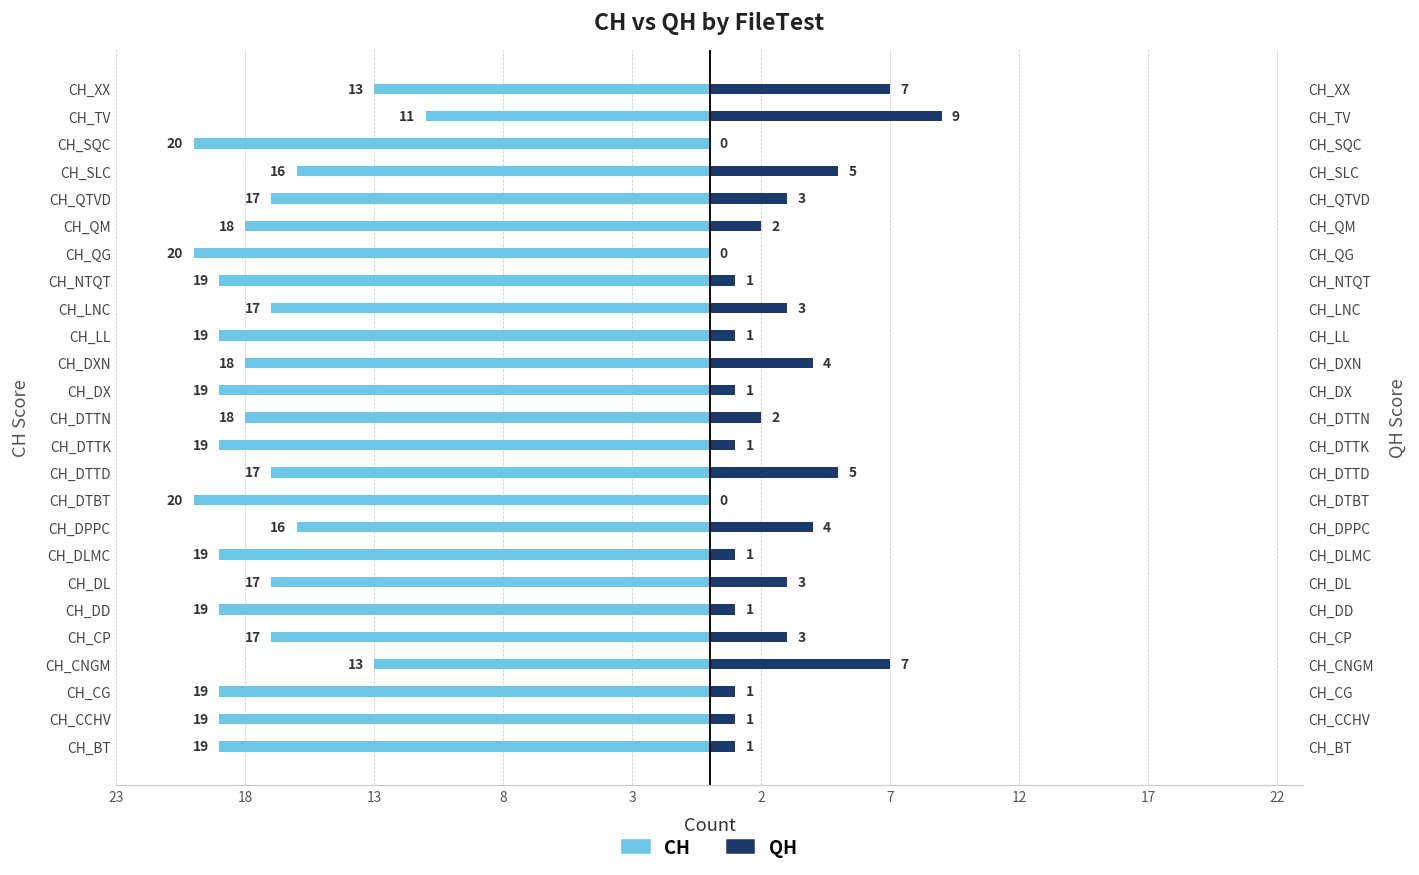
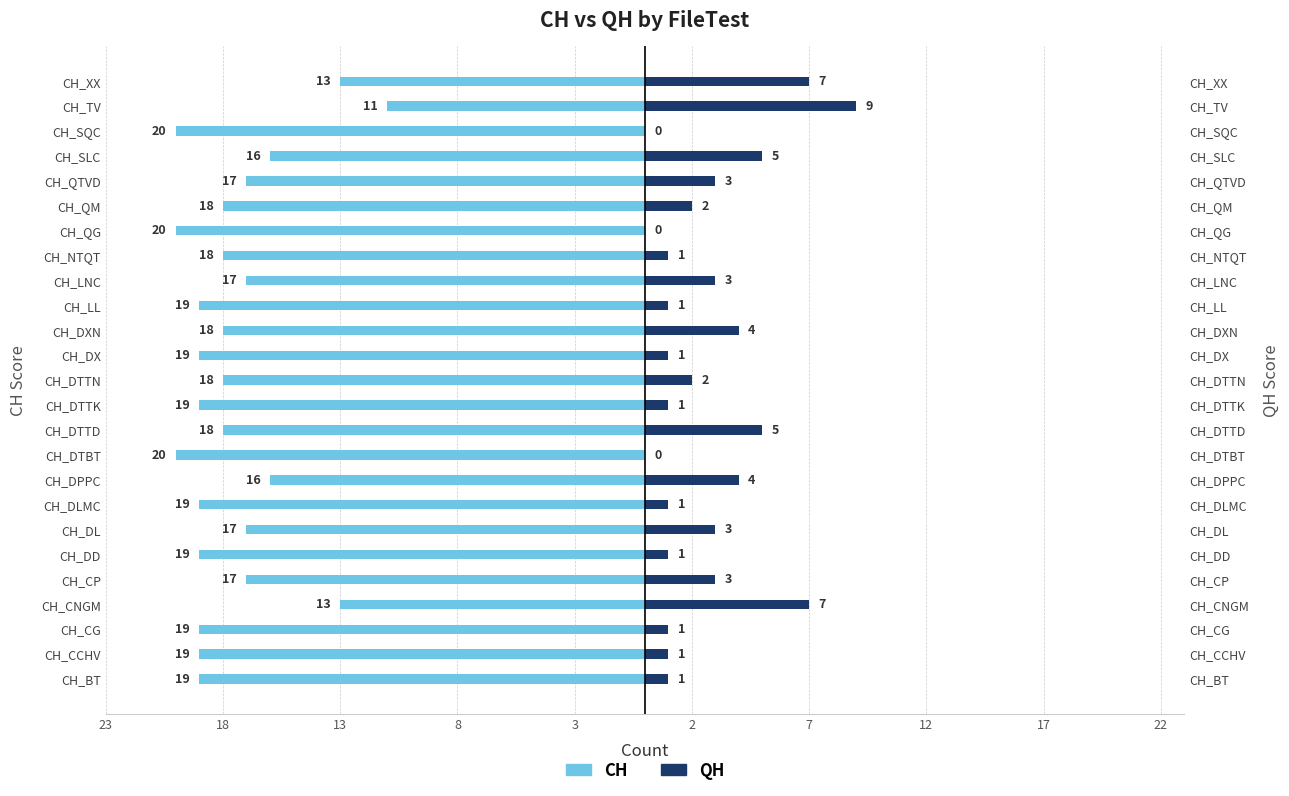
  {
    "CH": {
-     "CH_NTQT": 19,
-     "CH_DTTD": 17
+     "CH_NTQT": 18,
+     "CH_DTTD": 18
    },
    "QH": {
      "CH_XX": 7,
      "CH_TV": 9,
      "CH_SQC": 0,
      "CH_SLC": 5,
      "CH_QTVD": 3,
      "CH_QM": 2,
      "CH_QG": 0,
      "CH_NTQT": 1,
      "CH_LNC": 3,
      "CH_LL": 1,
      "CH_DXN": 4,
      "CH_DX": 1,
      "CH_DTTN": 2,
      "CH_DTTK": 1,
      "CH_DTTD": 5,
      "CH_DTBT": 0,
      "CH_DPPC": 4,
      "CH_DLMC": 1,
      "CH_DL": 3,
      "CH_DD": 1,
      "CH_CP": 3,
      "CH_CNGM": 7,
      "CH_CG": 1,
      "CH_CCHV": 1,
      "CH_BT": 1
    }
  }
